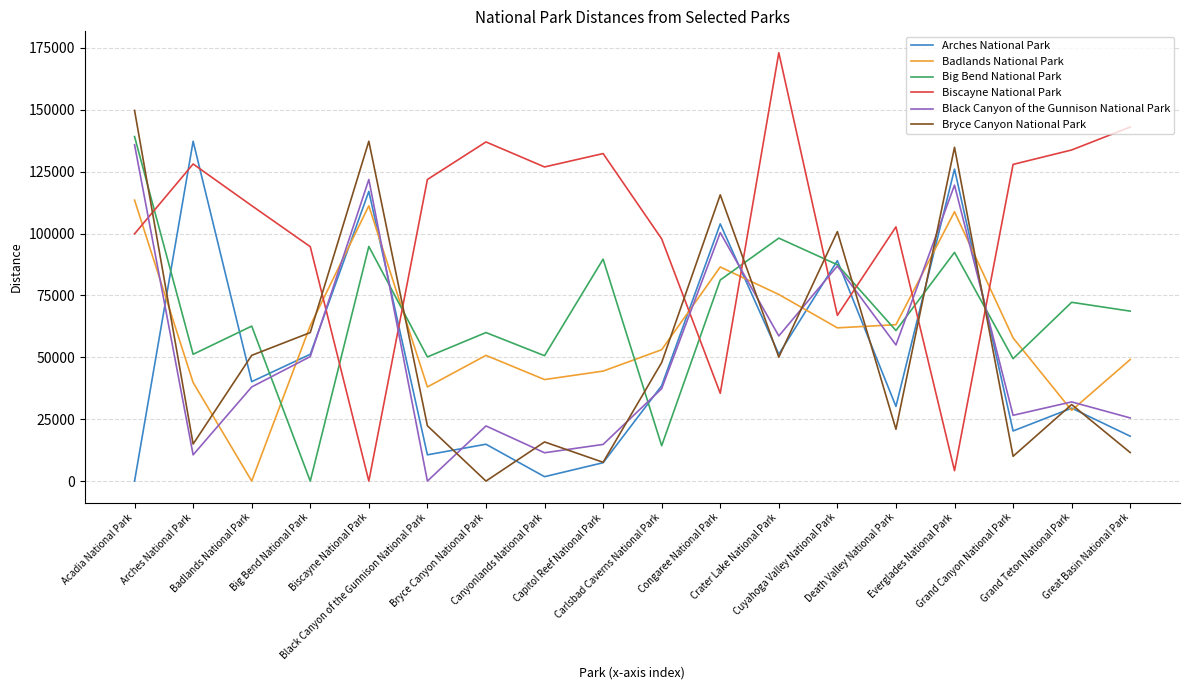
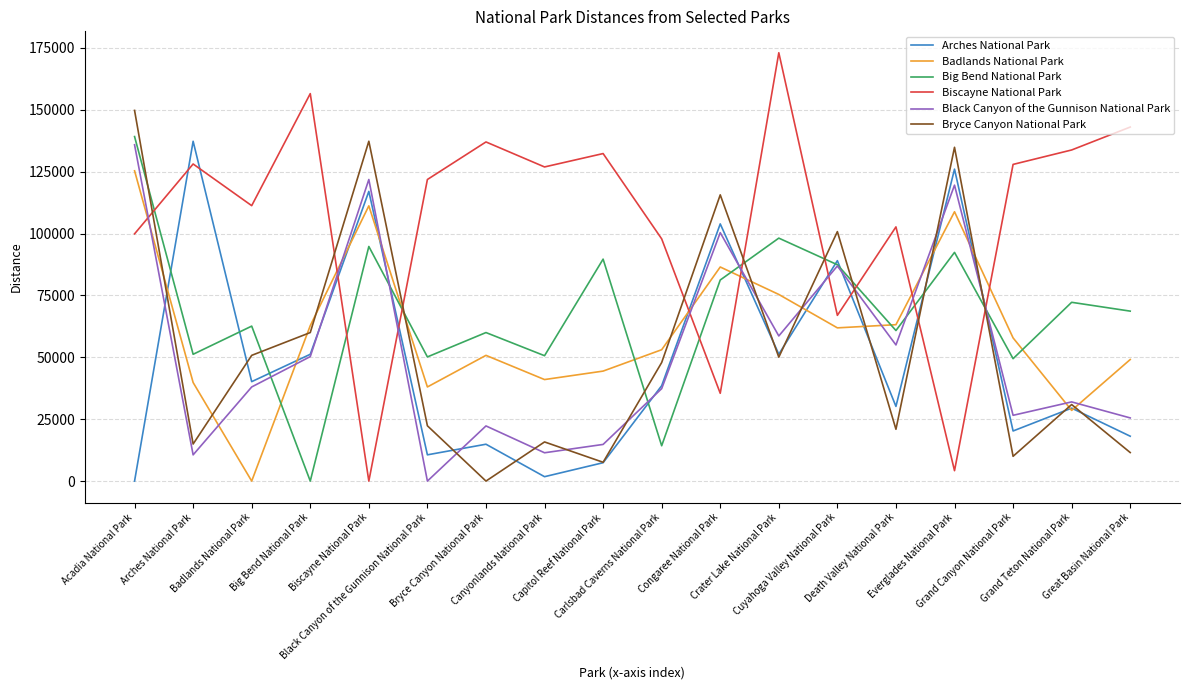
  {
    "Arches National Park": {
      "Acadia National Park": 0,
      "Arches National Park": 137000,
      "Badlands National Park": 40000,
      "Biscayne National Park": 117000,
      "Black Canyon of the Gunnison National Park": 11000,
      "Bryce Canyon National Park": 15000,
      "Canyonlands National Park": 2000,
      "Carlsbad Caverns National Park": 39000,
      "Congaree National Park": 104000,
      "Crater Lake National Park": 51000,
      "Cuyahoga Valley National Park": 89000,
      "Death Valley National Park": 30000,
      "Everglades National Park": 126000,
      "Grand Canyon National Park": 20000,
      "Great Basin National Park": 18000
    },
    "Badlands National Park": {
-     "Acadia National Park": 114000,
+     "Acadia National Park": 125000,
      "Arches National Park": 40000,
      "Badlands National Park": 0,
      "Big Bend National Park": 63000,
      "Biscayne National Park": 111000,
      "Black Canyon of the Gunnison National Park": 38000,
      "Bryce Canyon National Park": 51000,
      "Canyonlands National Park": 41000,
      "Capitol Reef National Park": 44000,
      "Carlsbad Caverns National Park": 53000,
      "Congaree National Park": 87000,
      "Crater Lake National Park": 75000,
      "Cuyahoga Valley National Park": 62000,
      "Death Valley National Park": 63000,
      "Everglades National Park": 109000,
      "Grand Canyon National Park": 58000,
      "Great Basin National Park": 49000
    },
    "Big Bend National Park": {
      "Acadia National Park": 139000,
      "Arches National Park": 51000,
      "Badlands National Park": 63000,
      "Big Bend National Park": 0,
      "Biscayne National Park": 95000,
      "Black Canyon of the Gunnison National Park": 50000,
      "Bryce Canyon National Park": 60000,
      "Canyonlands National Park": 51000,
      "Capitol Reef National Park": 90000,
      "Carlsbad Caverns National Park": 14000,
      "Congaree National Park": 81000,
      "Crater Lake National Park": 98000,
      "Death Valley National Park": 61000,
      "Everglades National Park": 92000,
      "Grand Canyon National Park": 49000,
      "Grand Teton National Park": 72000,
      "Great Basin National Park": 69000
    },
    "Biscayne National Park": {
      "Acadia National Park": 100000,
      "Arches National Park": 128000,
      "Badlands National Park": 111000,
-     "Big Bend National Park": 95000,
+     "Big Bend National Park": 157000,
      "Biscayne National Park": 0,
      "Black Canyon of the Gunnison National Park": 122000,
      "Bryce Canyon National Park": 137000,
      "Canyonlands National Park": 127000,
      "Capitol Reef National Park": 132000,
      "Carlsbad Caverns National Park": 98000,
      "Congaree National Park": 35000,
      "Crater Lake National Park": 173000,
      "Cuyahoga Valley National Park": 67000,
      "Death Valley National Park": 103000,
      "Everglades National Park": 4000,
      "Grand Canyon National Park": 128000,
      "Grand Teton National Park": 134000
    },
    "Black Canyon of the Gunnison National Park": {
      "Acadia National Park": 136000,
      "Arches National Park": 11000,
      "Badlands National Park": 38000,
      "Biscayne National Park": 122000,
      "Black Canyon of the Gunnison National Park": 0,
      "Bryce Canyon National Park": 22000,
      "Canyonlands National Park": 11000,
      "Capitol Reef National Park": 15000,
      "Carlsbad Caverns National Park": 37000,
      "Congaree National Park": 100000,
      "Crater Lake National Park": 59000,
      "Death Valley National Park": 55000,
      "Everglades National Park": 120000,
      "Grand Canyon National Park": 27000,
      "Grand Teton National Park": 32000,
      "Great Basin National Park": 26000
    },
    "Bryce Canyon National Park": {
      "Acadia National Park": 150000,
      "Arches National Park": 15000,
      "Badlands National Park": 51000,
      "Big Bend National Park": 60000,
      "Biscayne National Park": 137000,
      "Black Canyon of the Gunnison National Park": 22000,
      "Bryce Canyon National Park": 0,
      "Canyonlands National Park": 16000,
      "Carlsbad Caverns National Park": 48000,
      "Congaree National Park": 116000,
      "Crater Lake National Park": 50000,
      "Cuyahoga Valley National Park": 101000,
      "Death Valley National Park": 21000,
      "Everglades National Park": 135000,
      "Grand Canyon National Park": 10000,
      "Grand Teton National Park": 31000,
      "Great Basin National Park": 12000
    }
  }
